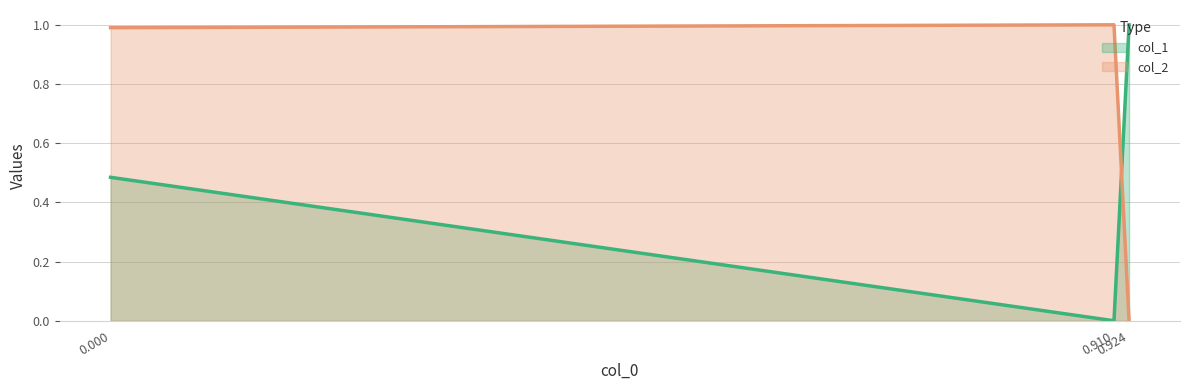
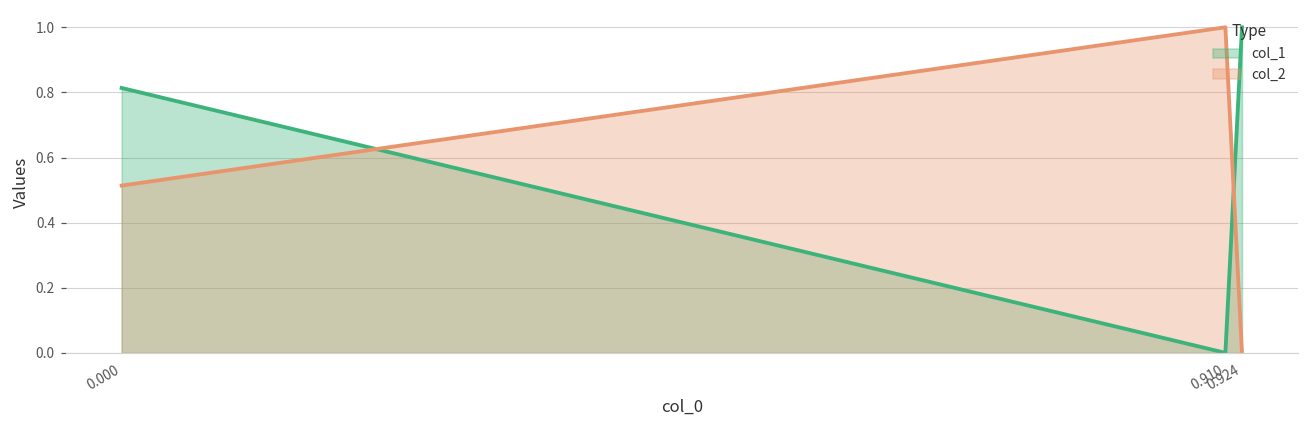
  {
    "col_1": {
-     "0.000": 0.48,
+     "0.000": 0.81,
      "0.910": 0.00,
      "0.924": 1.00
    },
    "col_2": {
-     "0.000": 0.99,
+     "0.000": 0.51,
      "0.910": 1.00,
      "0.924": 0.00
    }
  }
